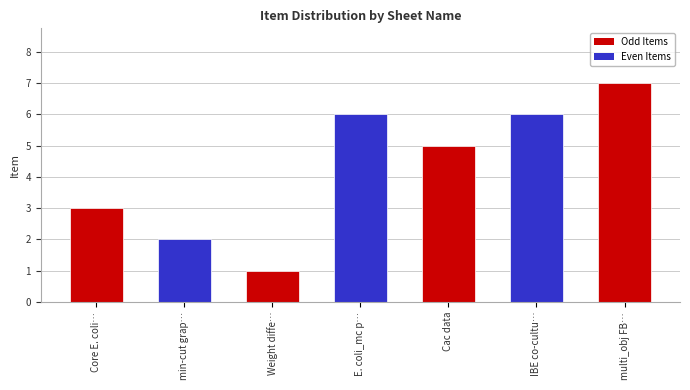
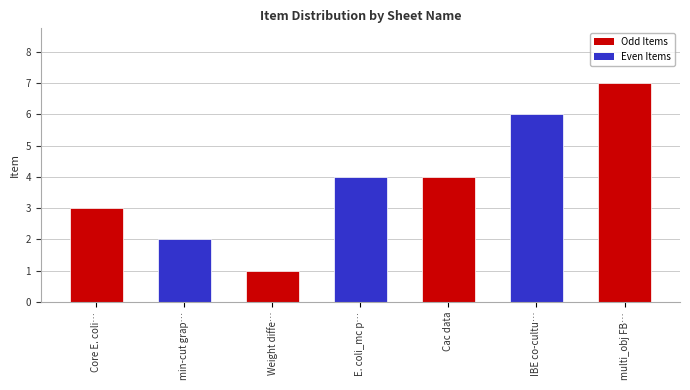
  {
    "Core E. coli…": 3,
    "min-cut grap…": 2,
    "Weight diffe…": 1,
-   "E. coli_mc p…": 6,
-   "Cac data": 5,
+   "E. coli_mc p…": 4,
+   "Cac data": 4,
    "IBE co-cultu…": 6,
    "multi_obj FB…": 7
  }
